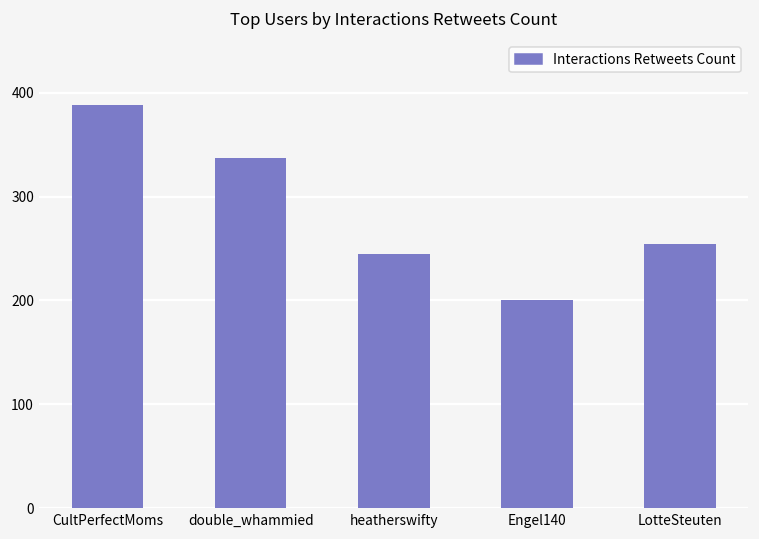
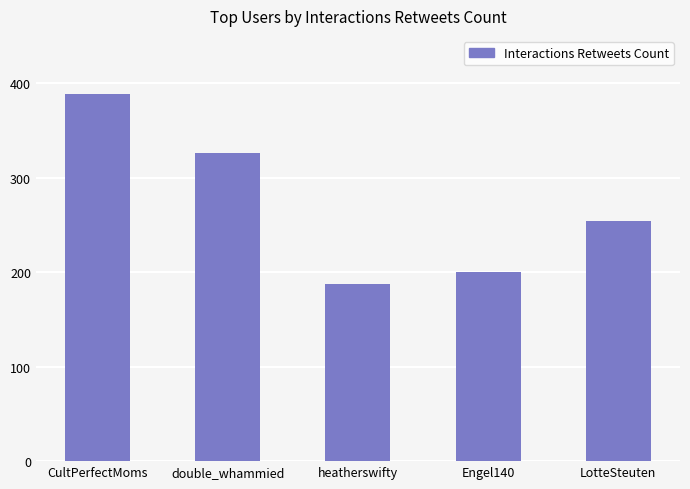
  {
    "CultPerfectMoms": 390,
-   "double_whammied": 340,
-   "heatherswifty": 250,
+   "double_whammied": 330,
+   "heatherswifty": 190,
    "Engel140": 200,
    "LotteSteuten": 250
  }
